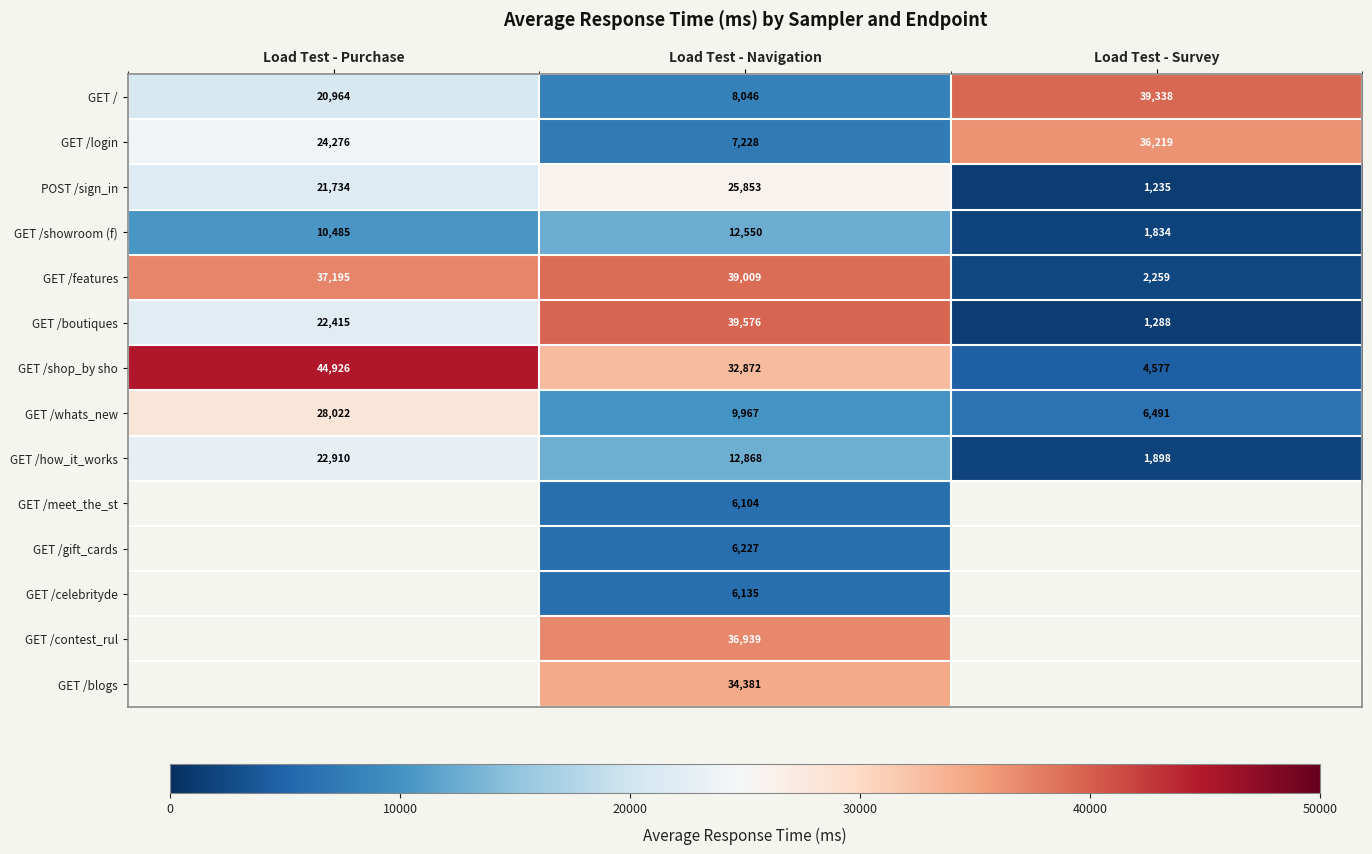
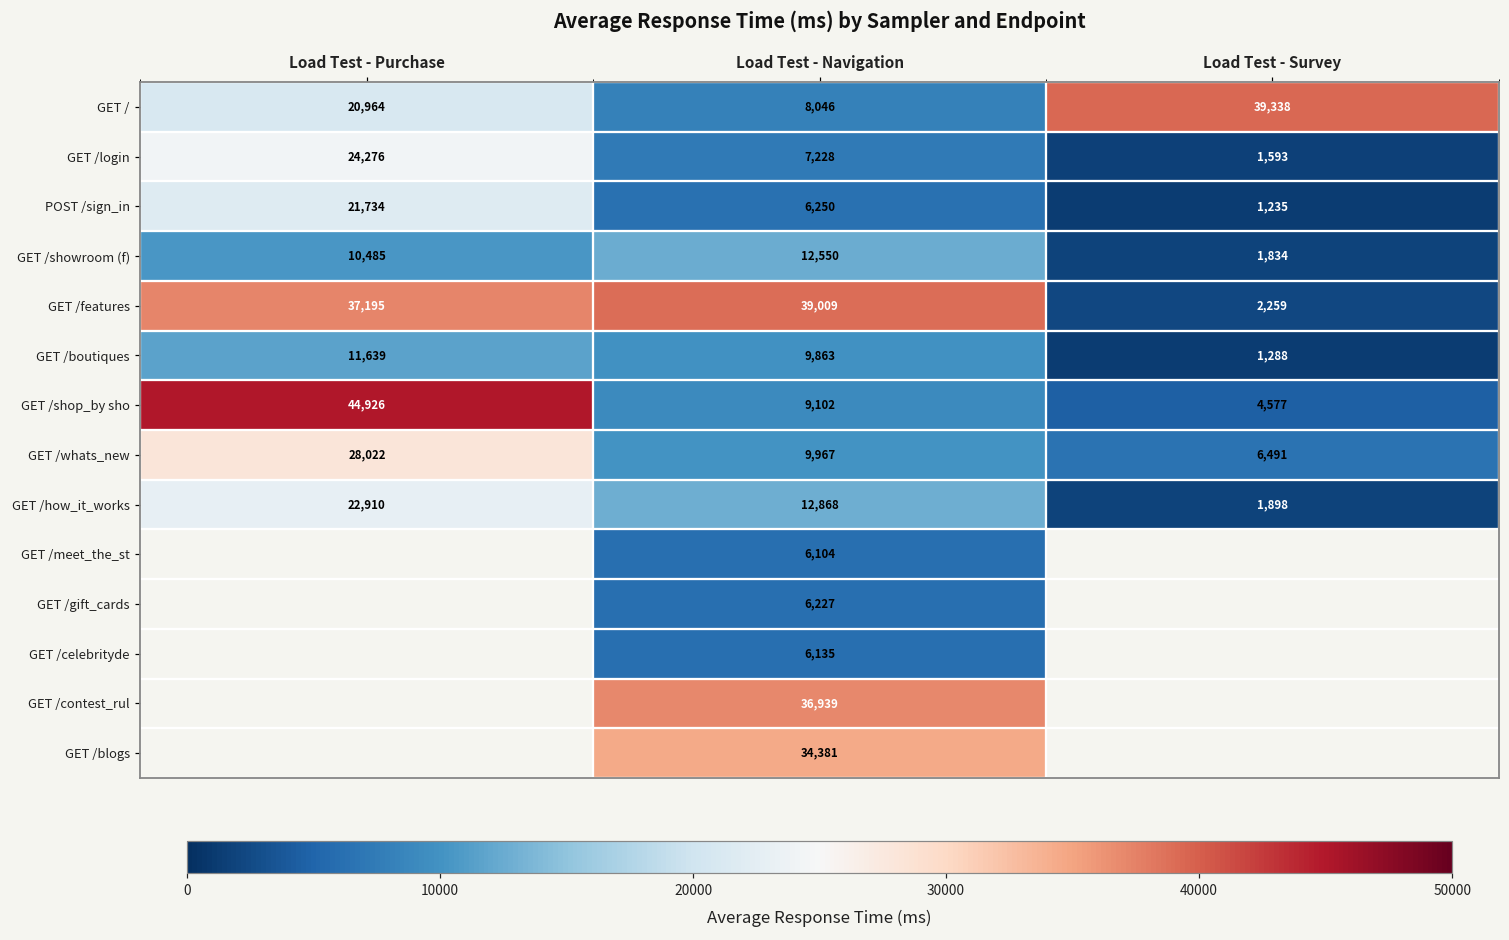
  {
    "GET /": {
      "Load Test - Purchase": "20,964",
      "Load Test - Navigation": "8,046",
      "Load Test - Survey": "39,338"
    },
    "GET /login": {
      "Load Test - Purchase": "24,276",
      "Load Test - Navigation": "7,228",
-     "Load Test - Survey": "36,219"
+     "Load Test - Survey": "1,593"
    },
    "POST /sign_in": {
      "Load Test - Purchase": "21,734",
-     "Load Test - Navigation": "25,853",
+     "Load Test - Navigation": "6,250",
      "Load Test - Survey": "1,235"
    },
    "GET /showroom (f)": {
      "Load Test - Purchase": "10,485",
      "Load Test - Navigation": "12,550",
      "Load Test - Survey": "1,834"
    },
    "GET /features": {
      "Load Test - Purchase": "37,195",
      "Load Test - Navigation": "39,009",
      "Load Test - Survey": "2,259"
    },
    "GET /boutiques": {
-     "Load Test - Purchase": "22,415",
-     "Load Test - Navigation": "39,576",
+     "Load Test - Purchase": "11,639",
+     "Load Test - Navigation": "9,863",
      "Load Test - Survey": "1,288"
    },
    "GET /shop_by sho": {
      "Load Test - Purchase": "44,926",
-     "Load Test - Navigation": "32,872",
+     "Load Test - Navigation": "9,102",
      "Load Test - Survey": "4,577"
    },
    "GET /whats_new": {
      "Load Test - Purchase": "28,022",
      "Load Test - Navigation": "9,967",
      "Load Test - Survey": "6,491"
    },
    "GET /how_it_works": {
      "Load Test - Purchase": "22,910",
      "Load Test - Navigation": "12,868",
      "Load Test - Survey": "1,898"
    },
    "GET /meet_the_st": {
      "Load Test - Navigation": "6,104"
    },
    "GET /gift_cards": {
      "Load Test - Navigation": "6,227"
    },
    "GET /celebrityde": {
      "Load Test - Navigation": "6,135"
    },
    "GET /contest_rul": {
      "Load Test - Navigation": "36,939"
    },
    "GET /blogs": {
      "Load Test - Navigation": "34,381"
    }
  }
